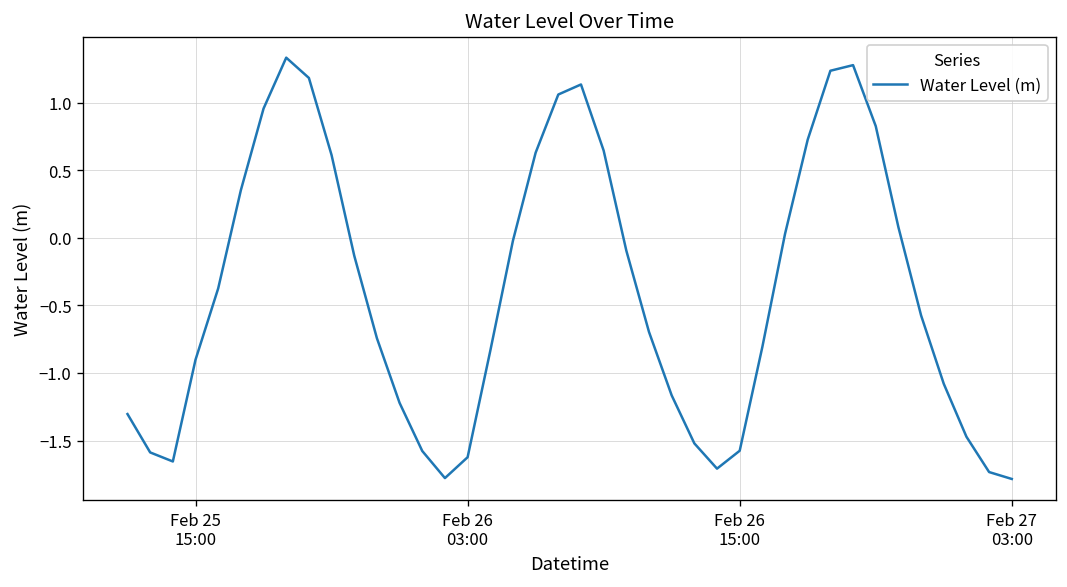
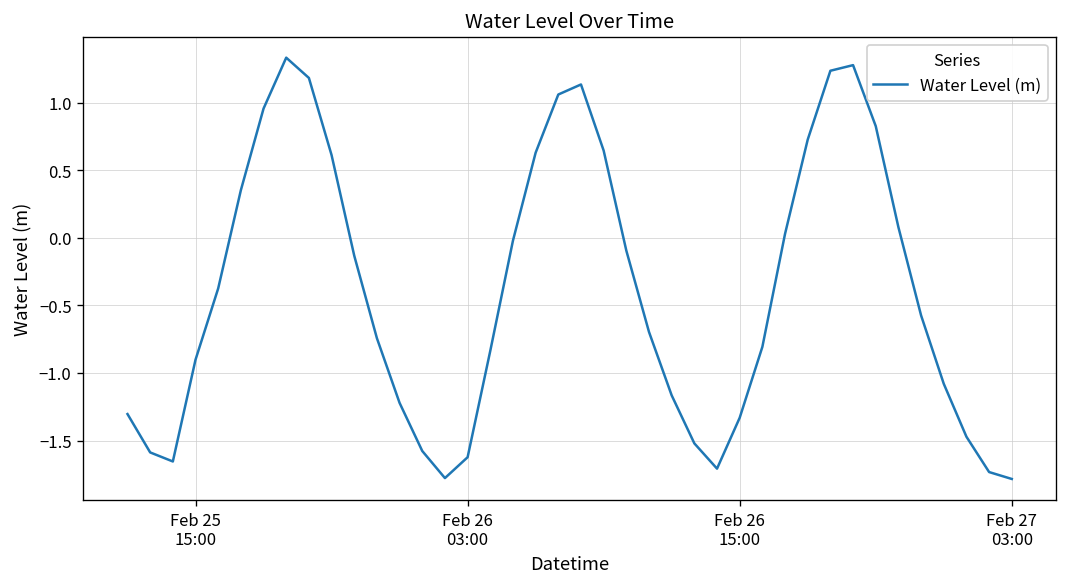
  {
    "Feb 25 15:00": -0.90,
    "Feb 26 03:00": -1.62,
-   "Feb 26 15:00": -1.58,
+   "Feb 26 15:00": -1.33,
    "Feb 27 03:00": -1.78
  }
